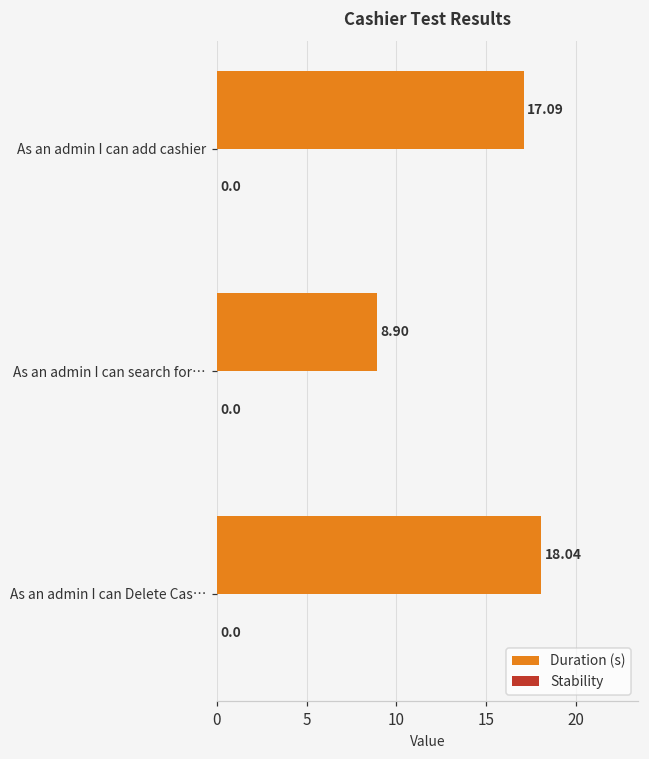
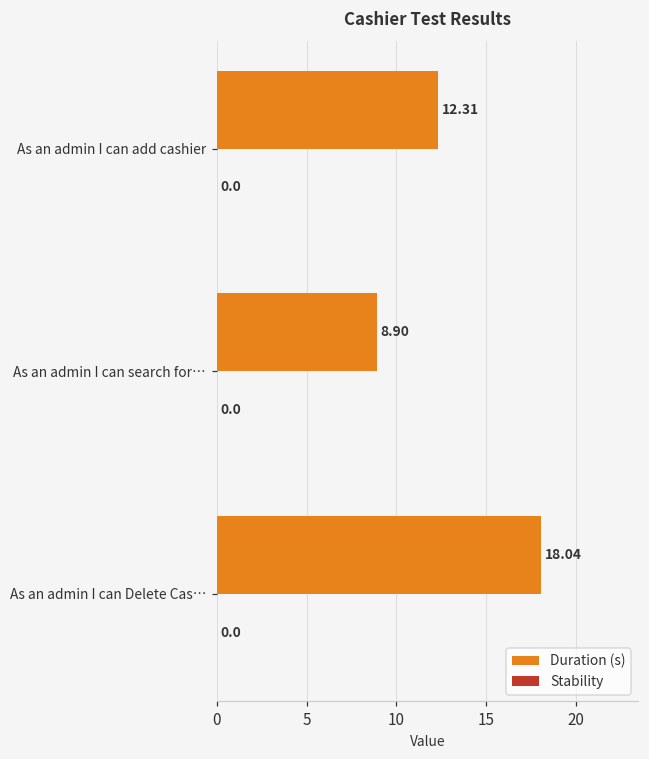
  {
    "Duration (s)": {
-     "As an admin I can add cashier": 17.09,
+     "As an admin I can add cashier": 12.31,
      "As an admin I can search for…": 8.90,
      "As an admin I can Delete Cas…": 18.04
    },
    "Stability": {
      "As an admin I can add cashier": 0.0,
      "As an admin I can search for…": 0.0,
      "As an admin I can Delete Cas…": 0.0
    }
  }
